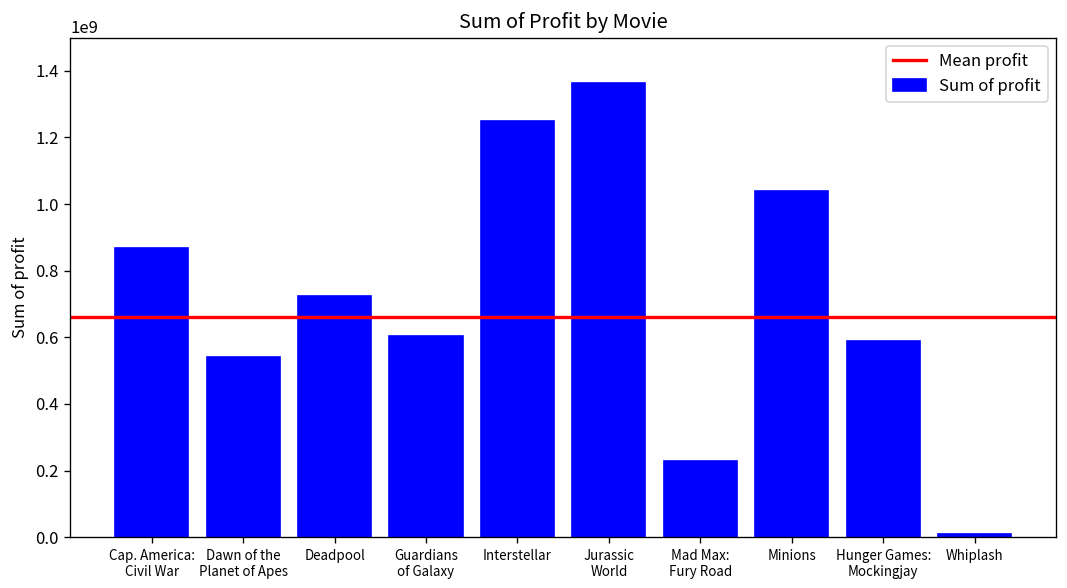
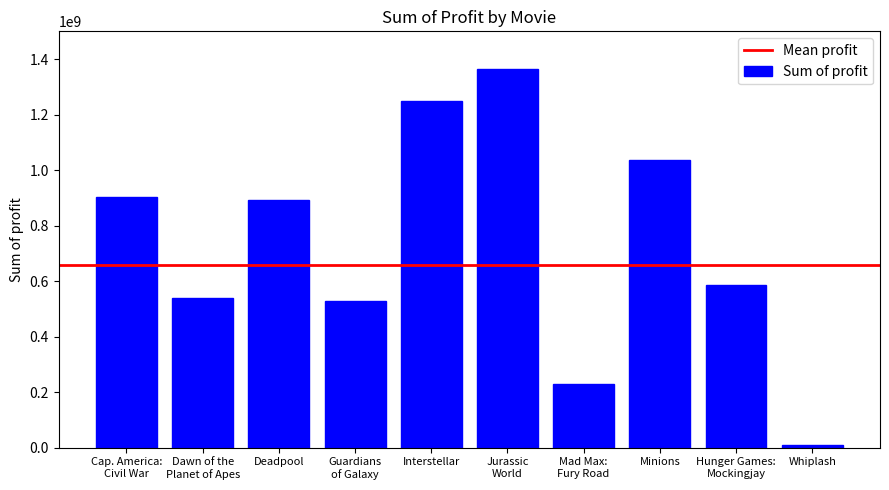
  {
-   "Cap. America: Civil War": 870000000,
+   "Cap. America: Civil War": 900000000,
    "Dawn of the Planet of Apes": 540000000,
-   "Deadpool": 730000000,
-   "Guardians of Galaxy": 600000000,
+   "Deadpool": 890000000,
+   "Guardians of Galaxy": 530000000,
    "Interstellar": 1250000000,
    "Jurassic World": 1360000000,
    "Mad Max: Fury Road": 230000000,
    "Minions": 1040000000,
    "Hunger Games: Mockingjay": 590000000,
    "Whiplash": 10000000
  }
